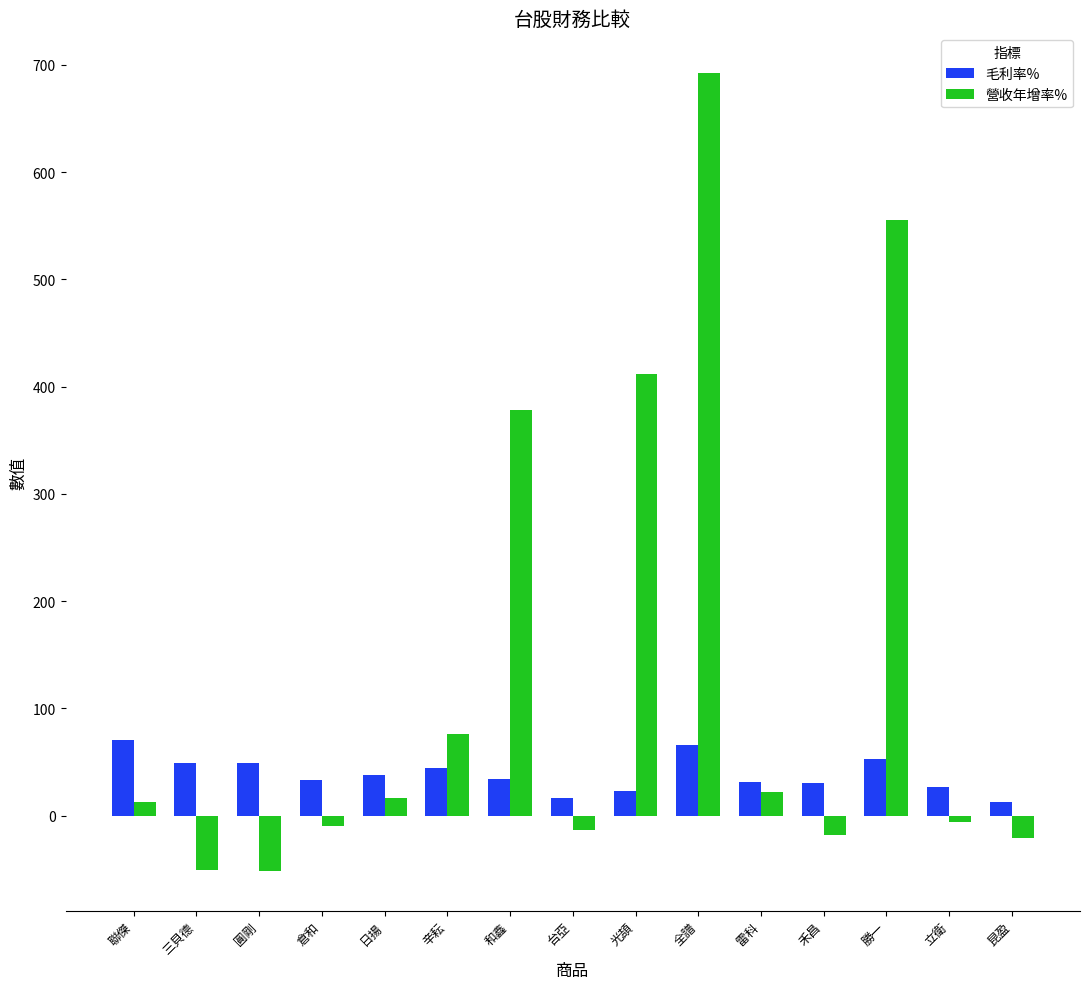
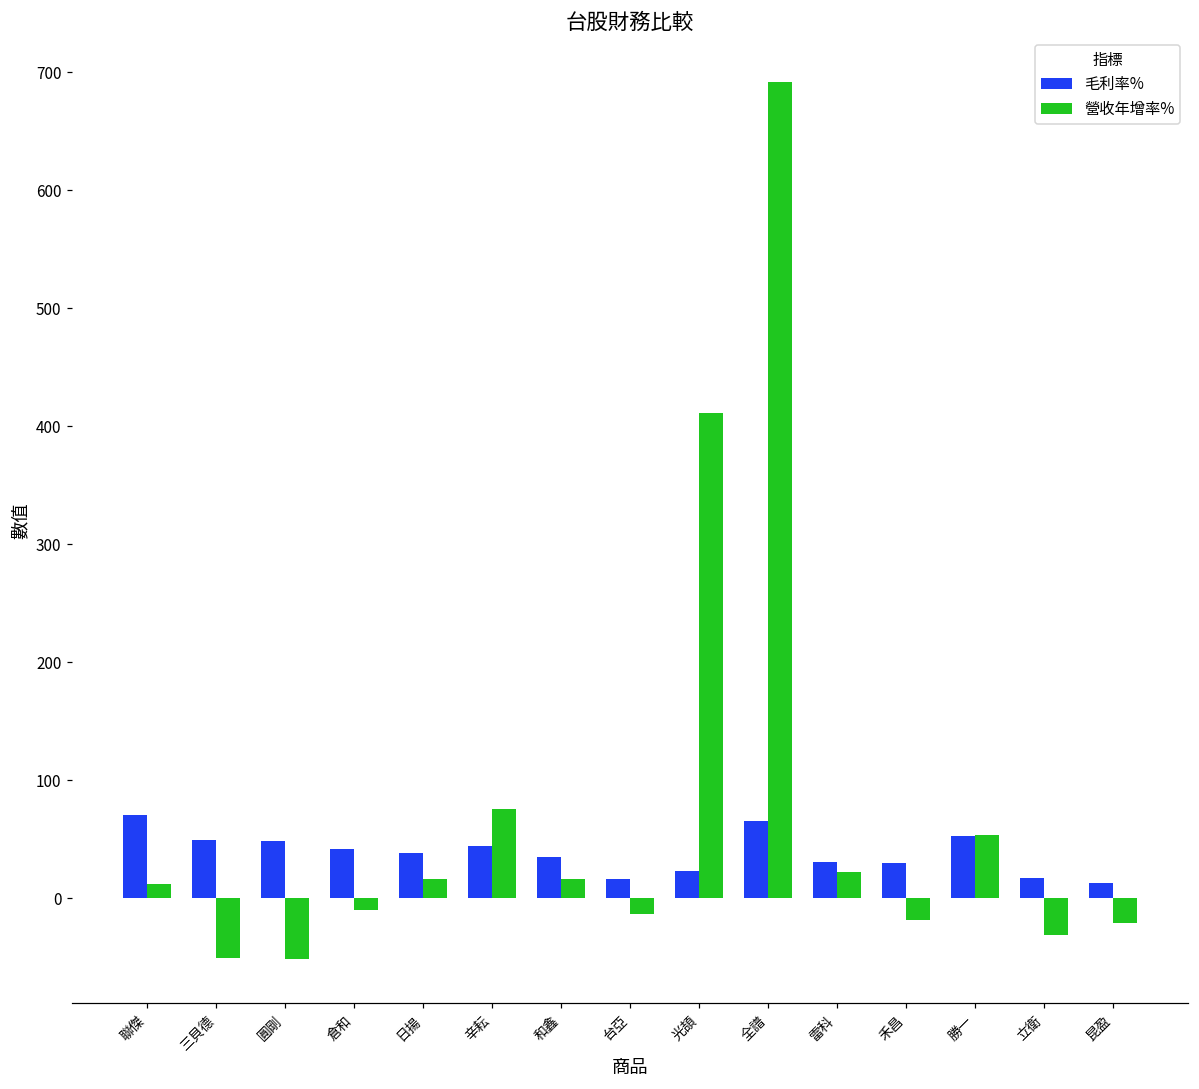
  {
    "毛利率%": {
      "聯傑": 70,
      "三貝德": 49,
      "圓剛": 49,
-     "倉和": 33,
+     "倉和": 42,
      "日揚": 38,
      "辛耘": 44,
      "和鑫": 34,
      "台亞": 16,
      "光頡": 23,
      "全譜": 65,
      "雷科": 31,
      "禾昌": 30,
      "勝一": 53,
-     "立衛": 26,
+     "立衛": 18,
      "昆盈": 13
    },
    "營收年增率%": {
      "聯傑": 12,
      "三貝德": -51,
      "圓剛": -52,
      "倉和": -10,
      "日揚": 16,
      "辛耘": 76,
-     "和鑫": 378,
+     "和鑫": 16,
      "台亞": -13,
      "光頡": 412,
      "全譜": 692,
      "雷科": 22,
      "禾昌": -18,
-     "勝一": 555,
-     "立衛": -6,
+     "勝一": 53,
+     "立衛": -31,
      "昆盈": -21
    }
  }
